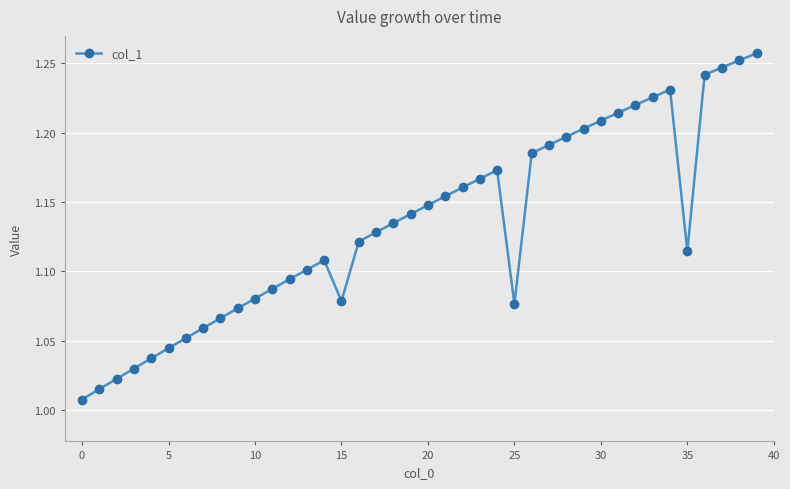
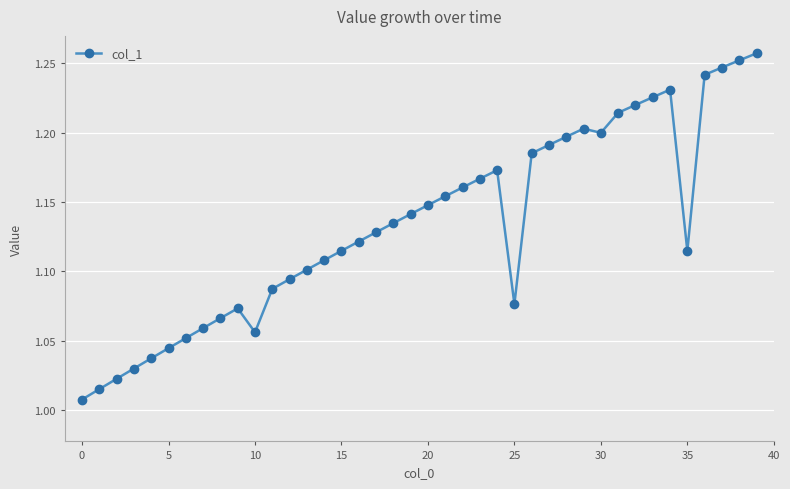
  {
    "0": 1.008,
    "5": 1.045,
-   "10": 1.080,
-   "15": 1.078,
+   "10": 1.056,
+   "15": 1.115,
    "20": 1.148,
    "25": 1.076,
-   "30": 1.209,
+   "30": 1.200,
    "35": 1.115
  }
